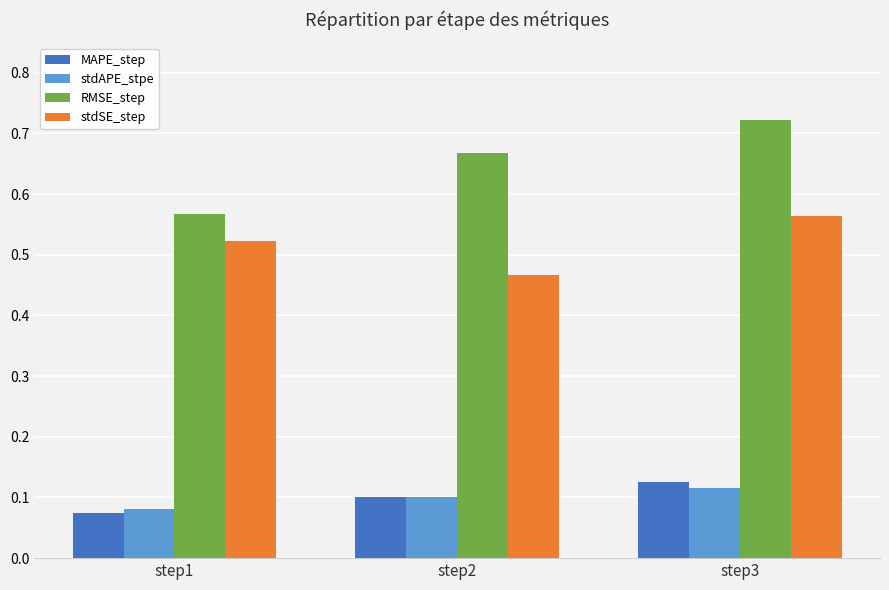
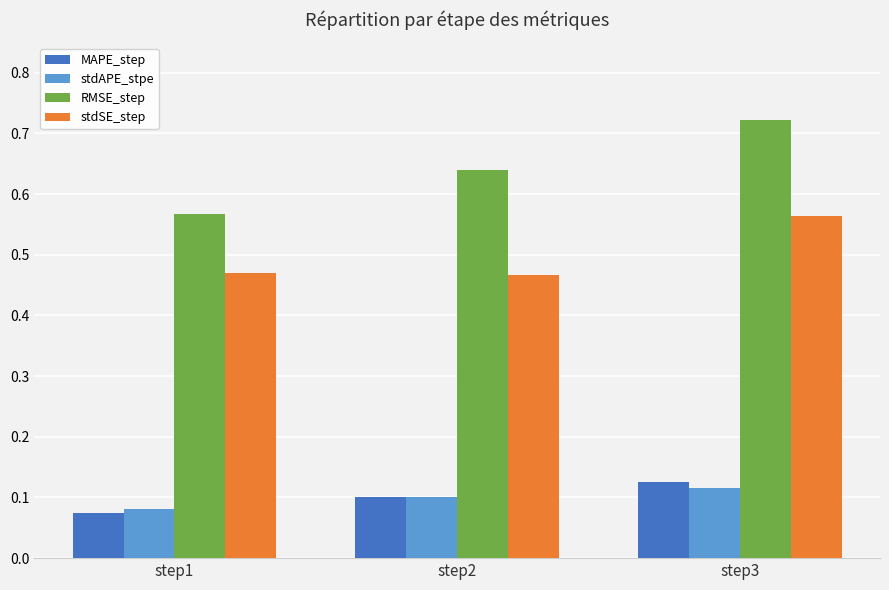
  {
    "RMSE_step": {
      "step1": 0.57,
-     "step2": 0.67,
+     "step2": 0.64,
      "step3": 0.72
    },
    "stdSE_step": {
-     "step1": 0.52,
+     "step1": 0.47,
      "step2": 0.47,
      "step3": 0.56
    }
  }
